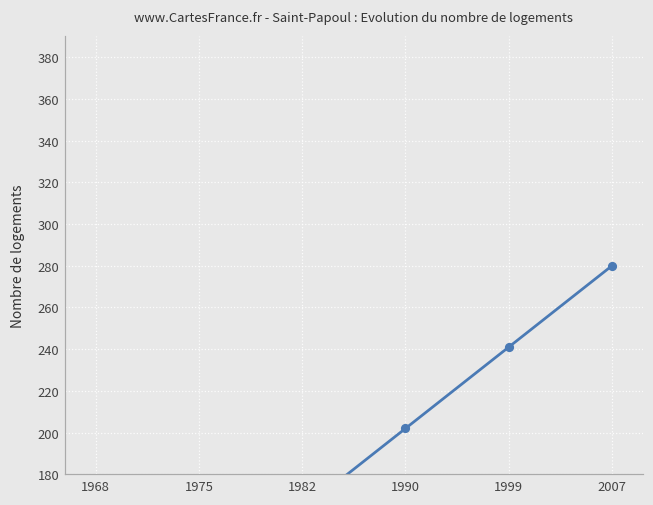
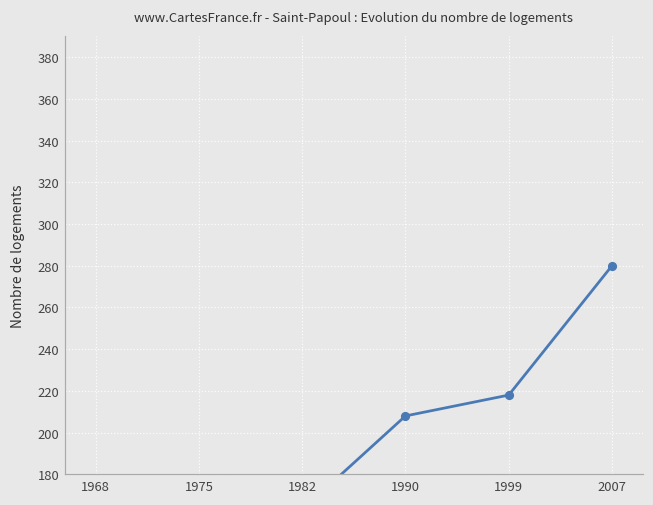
  {
-   "1990": 202,
-   "1999": 241,
+   "1990": 208,
+   "1999": 218,
    "2007": 280
  }
